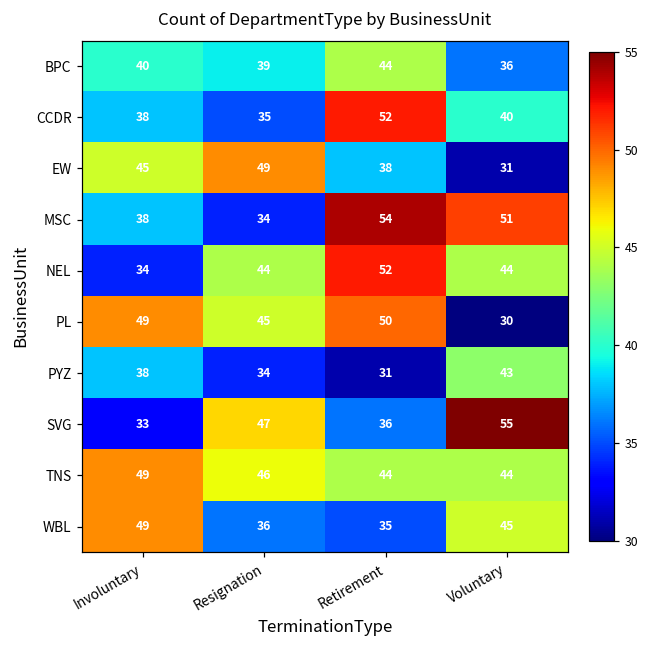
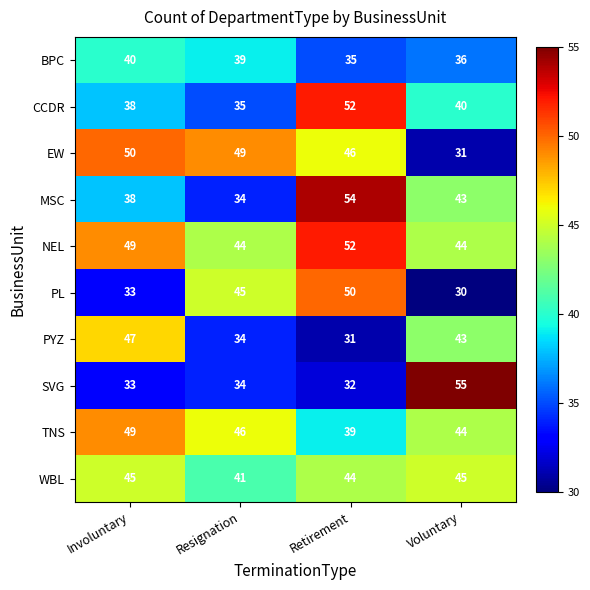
  {
    "BPC": {
      "Involuntary": 40,
      "Resignation": 39,
-     "Retirement": 44,
+     "Retirement": 35,
      "Voluntary": 36
    },
    "CCDR": {
      "Involuntary": 38,
      "Resignation": 35,
      "Retirement": 52,
      "Voluntary": 40
    },
    "EW": {
-     "Involuntary": 45,
+     "Involuntary": 50,
      "Resignation": 49,
-     "Retirement": 38,
+     "Retirement": 46,
      "Voluntary": 31
    },
    "MSC": {
      "Involuntary": 38,
      "Resignation": 34,
      "Retirement": 54,
-     "Voluntary": 51
+     "Voluntary": 43
    },
    "NEL": {
-     "Involuntary": 34,
+     "Involuntary": 49,
      "Resignation": 44,
      "Retirement": 52,
      "Voluntary": 44
    },
    "PL": {
-     "Involuntary": 49,
+     "Involuntary": 33,
      "Resignation": 45,
      "Retirement": 50,
      "Voluntary": 30
    },
    "PYZ": {
-     "Involuntary": 38,
+     "Involuntary": 47,
      "Resignation": 34,
      "Retirement": 31,
      "Voluntary": 43
    },
    "SVG": {
      "Involuntary": 33,
-     "Resignation": 47,
-     "Retirement": 36,
+     "Resignation": 34,
+     "Retirement": 32,
      "Voluntary": 55
    },
    "TNS": {
      "Involuntary": 49,
      "Resignation": 46,
-     "Retirement": 44,
+     "Retirement": 39,
      "Voluntary": 44
    },
    "WBL": {
-     "Involuntary": 49,
-     "Resignation": 36,
-     "Retirement": 35,
+     "Involuntary": 45,
+     "Resignation": 41,
+     "Retirement": 44,
      "Voluntary": 45
    }
  }
